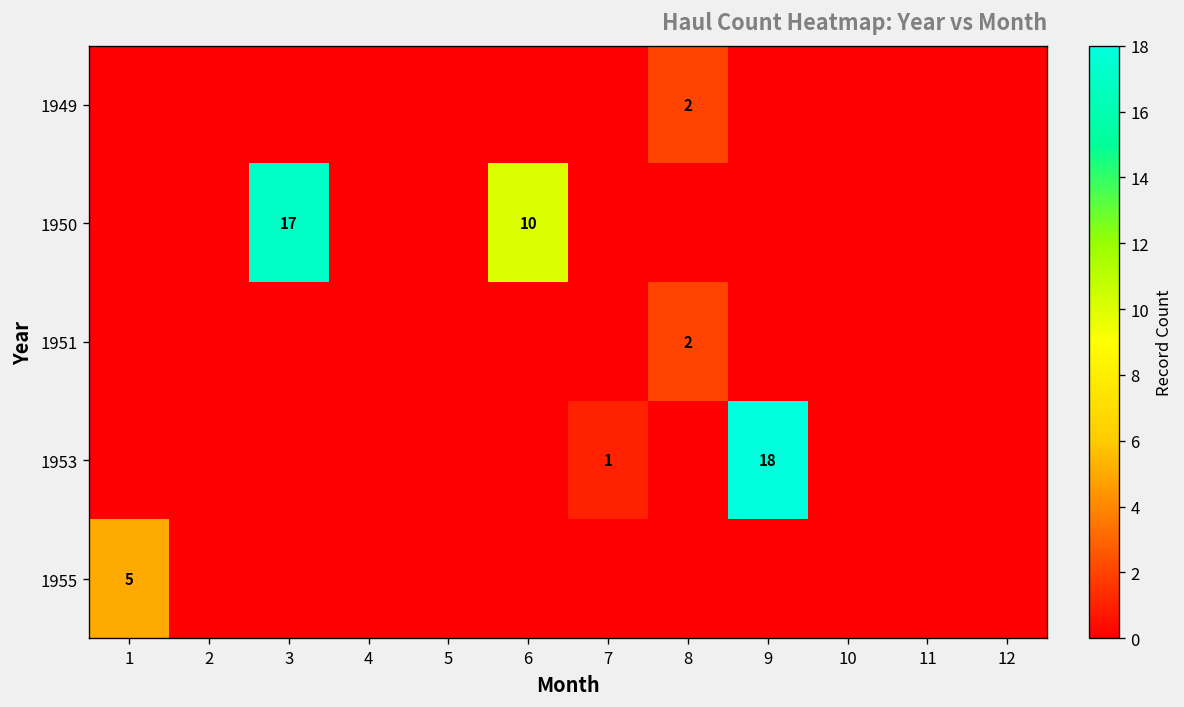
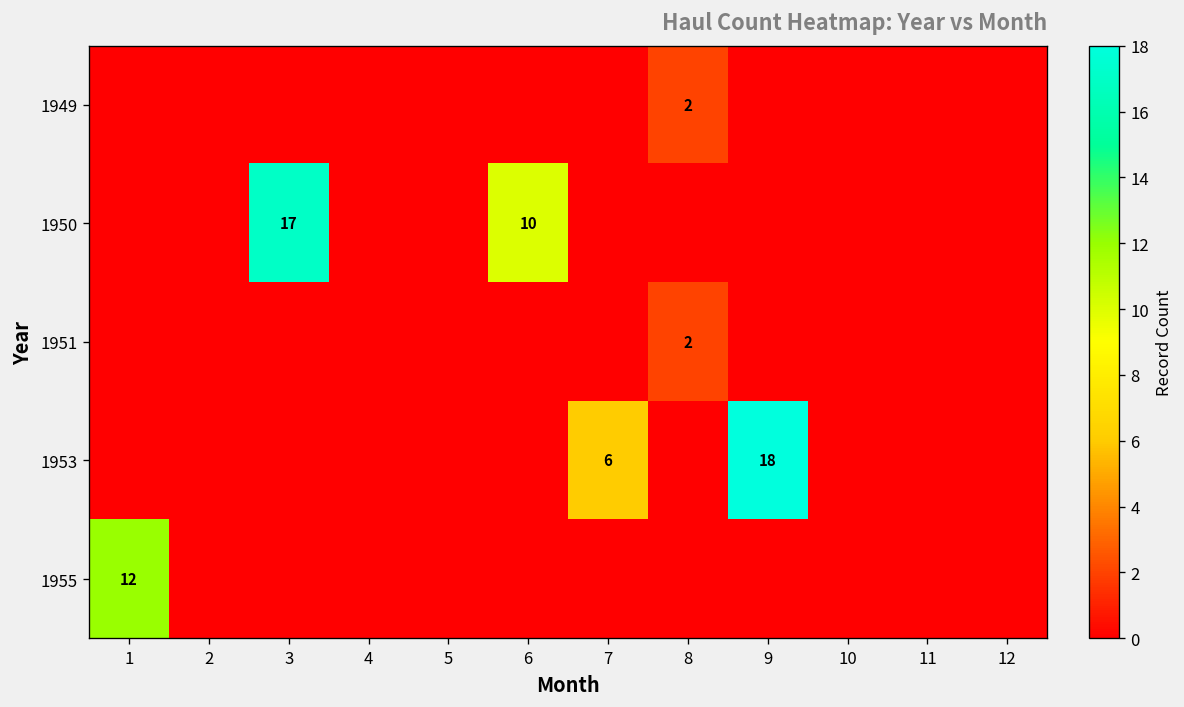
  {
    "1949": {
      "8": 2
    },
    "1950": {
      "3": 17,
      "6": 10
    },
    "1951": {
      "8": 2
    },
    "1953": {
-     "7": 1,
+     "7": 6,
      "9": 18
    },
    "1955": {
-     "1": 5
+     "1": 12
    }
  }
